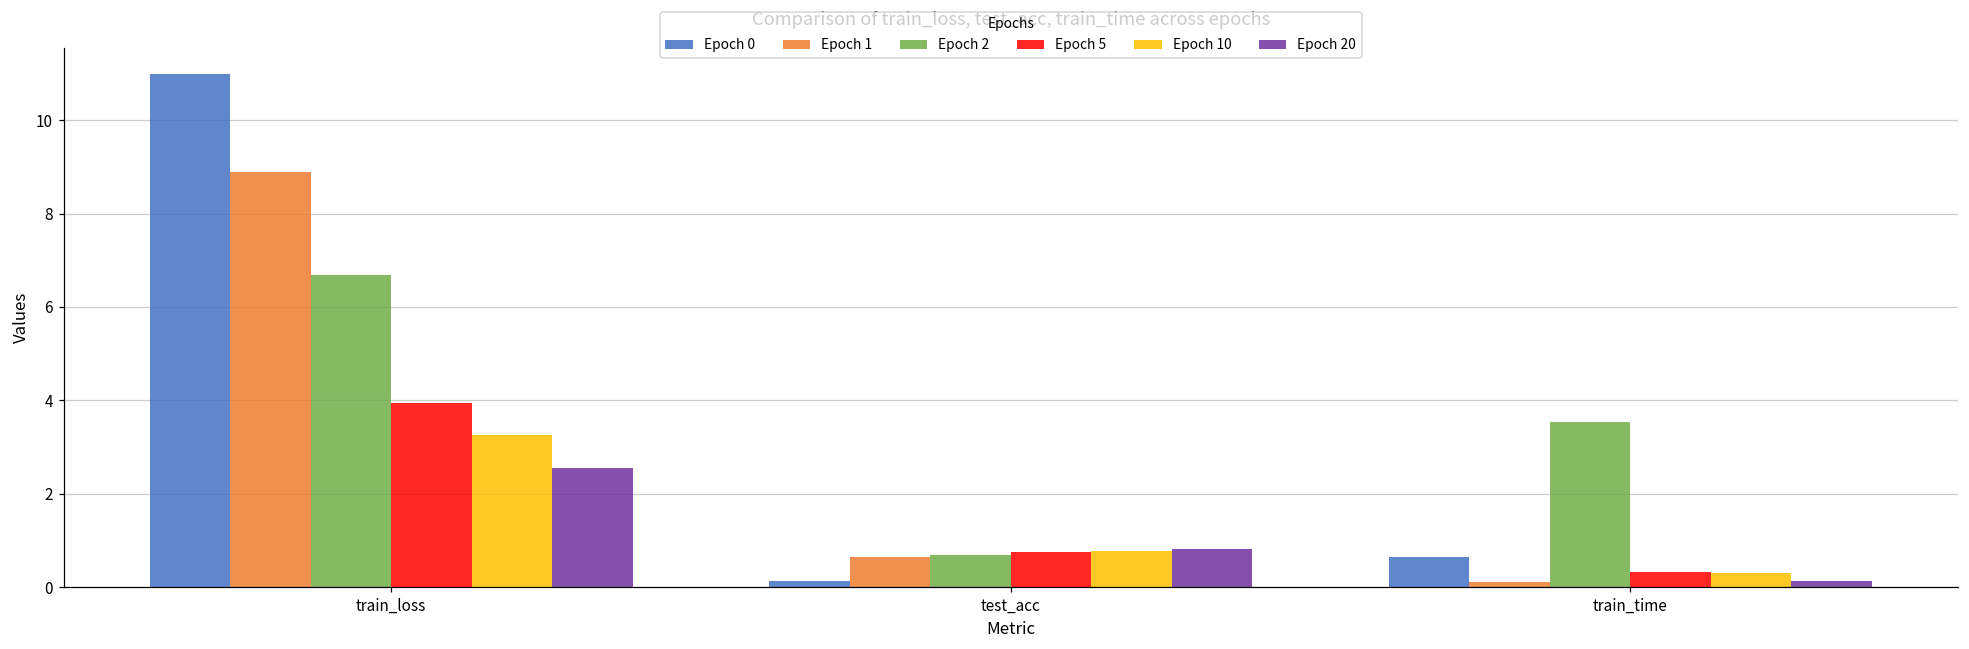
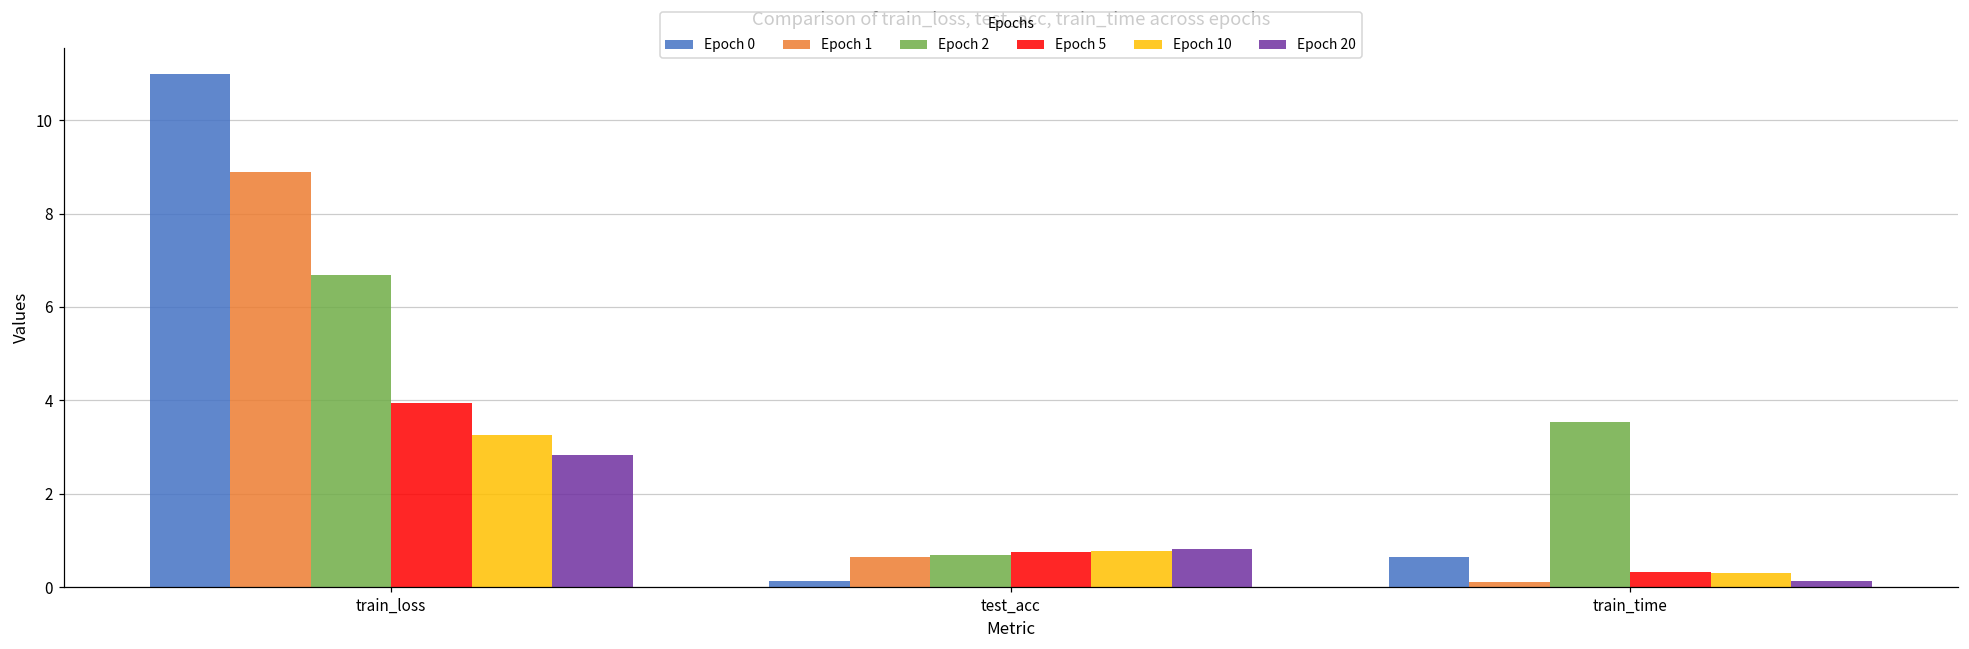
  {
    "Epoch 0": {
      "train_loss": 11.0,
      "test_acc": 0.1,
      "train_time": 0.6
    },
    "Epoch 1": {
      "train_loss": 8.9,
      "test_acc": 0.6,
      "train_time": 0.1
    },
    "Epoch 2": {
      "train_loss": 6.7,
      "test_acc": 0.7,
      "train_time": 3.5
    },
    "Epoch 5": {
      "train_loss": 3.9,
      "test_acc": 0.7,
      "train_time": 0.3
    },
    "Epoch 10": {
      "train_loss": 3.3,
      "test_acc": 0.8,
      "train_time": 0.3
    },
    "Epoch 20": {
-     "train_loss": 2.6,
+     "train_loss": 2.8,
      "test_acc": 0.8,
      "train_time": 0.1
    }
  }
